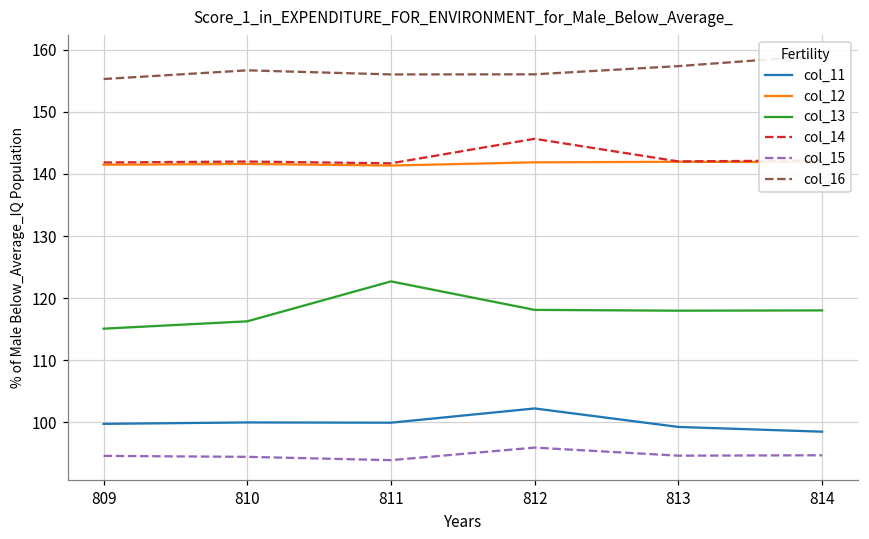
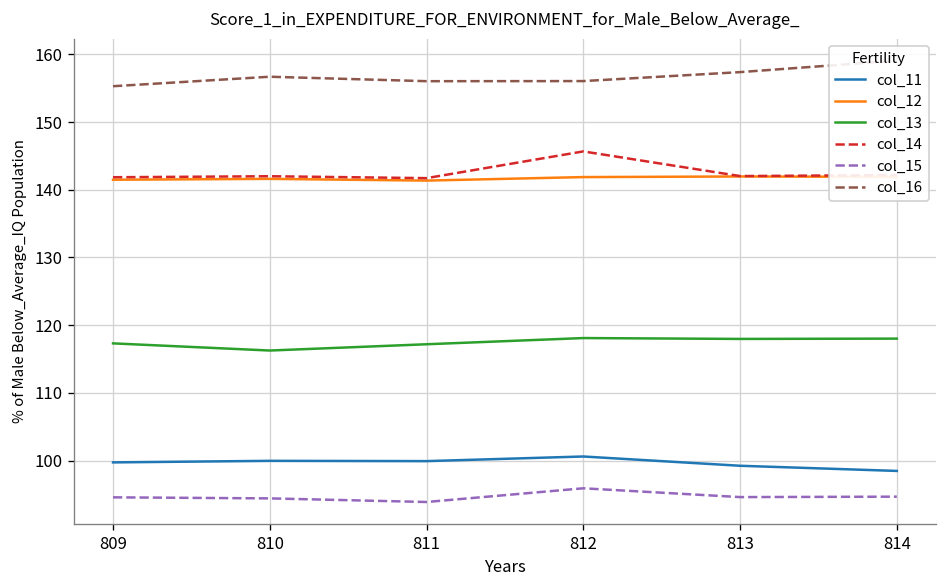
  {
    "col_11": {
      "809": 100,
      "810": 100,
      "811": 100,
-     "812": 102,
+     "812": 101,
      "813": 99,
      "814": 98
    },
    "col_12": {
      "812": 142
    },
    "col_13": {
-     "809": 115,
+     "809": 117,
      "810": 116,
-     "811": 123,
+     "811": 117,
      "812": 118,
      "813": 118,
      "814": 118
    },
    "col_14": {
      "812": 146
    },
    "col_15": {
      "809": 95,
      "810": 94,
      "811": 94,
      "812": 96,
      "813": 95,
      "814": 95
    },
    "col_16": {
      "809": 155,
      "810": 157,
      "811": 156,
      "812": 156,
      "813": 157
    }
  }
